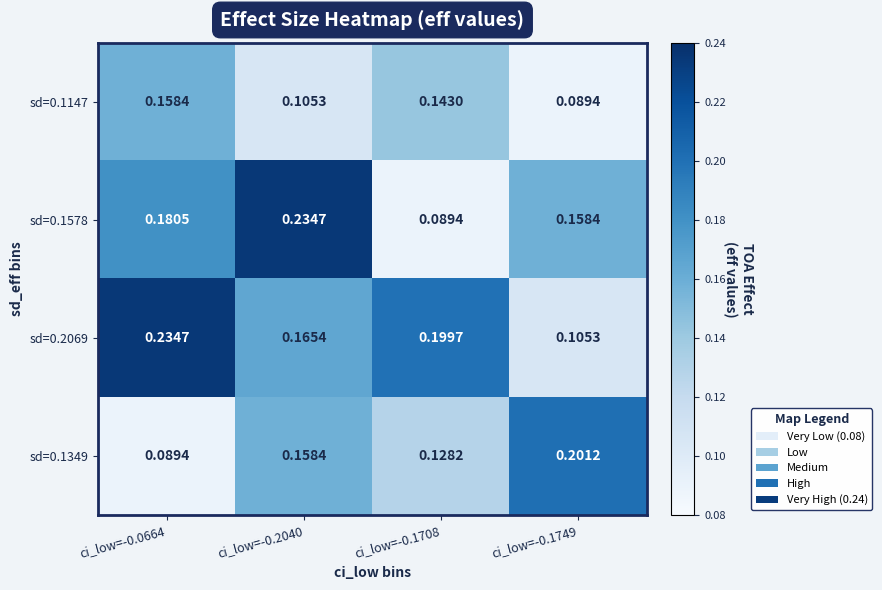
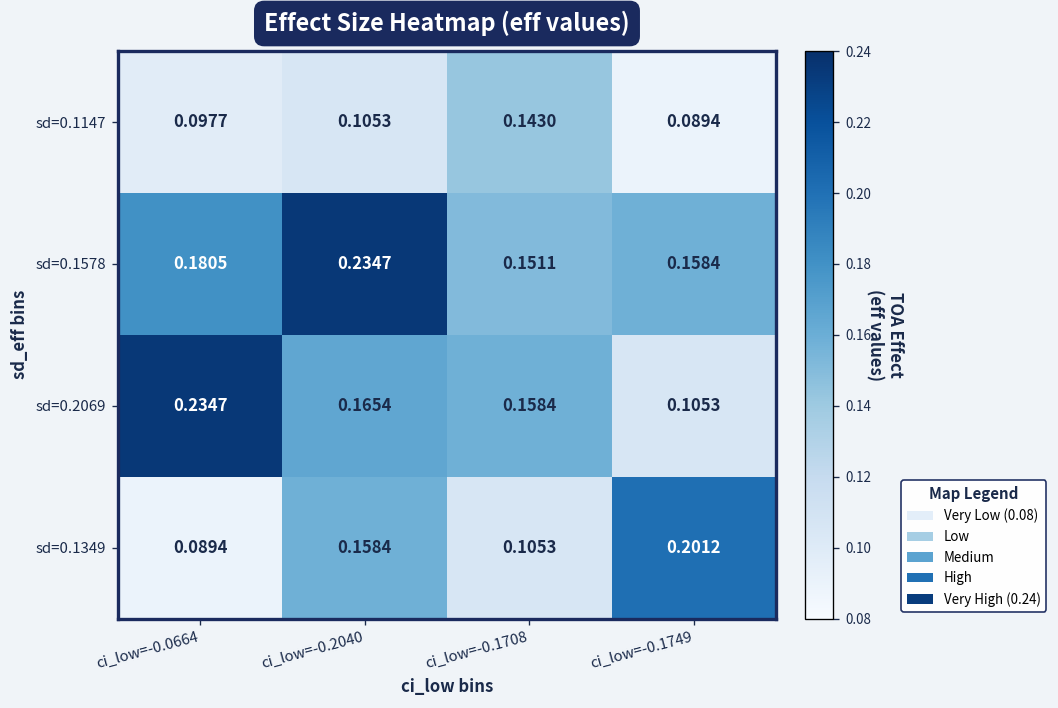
  {
    "sd=0.1147": {
-     "ci_low=-0.0664": 0.1584,
+     "ci_low=-0.0664": 0.0977,
      "ci_low=-0.2040": 0.1053,
      "ci_low=-0.1708": 0.1430,
      "ci_low=-0.1749": 0.0894
    },
    "sd=0.1578": {
      "ci_low=-0.0664": 0.1805,
      "ci_low=-0.2040": 0.2347,
-     "ci_low=-0.1708": 0.0894,
+     "ci_low=-0.1708": 0.1511,
      "ci_low=-0.1749": 0.1584
    },
    "sd=0.2069": {
      "ci_low=-0.0664": 0.2347,
      "ci_low=-0.2040": 0.1654,
-     "ci_low=-0.1708": 0.1997,
+     "ci_low=-0.1708": 0.1584,
      "ci_low=-0.1749": 0.1053
    },
    "sd=0.1349": {
      "ci_low=-0.0664": 0.0894,
      "ci_low=-0.2040": 0.1584,
-     "ci_low=-0.1708": 0.1282,
+     "ci_low=-0.1708": 0.1053,
      "ci_low=-0.1749": 0.2012
    }
  }
